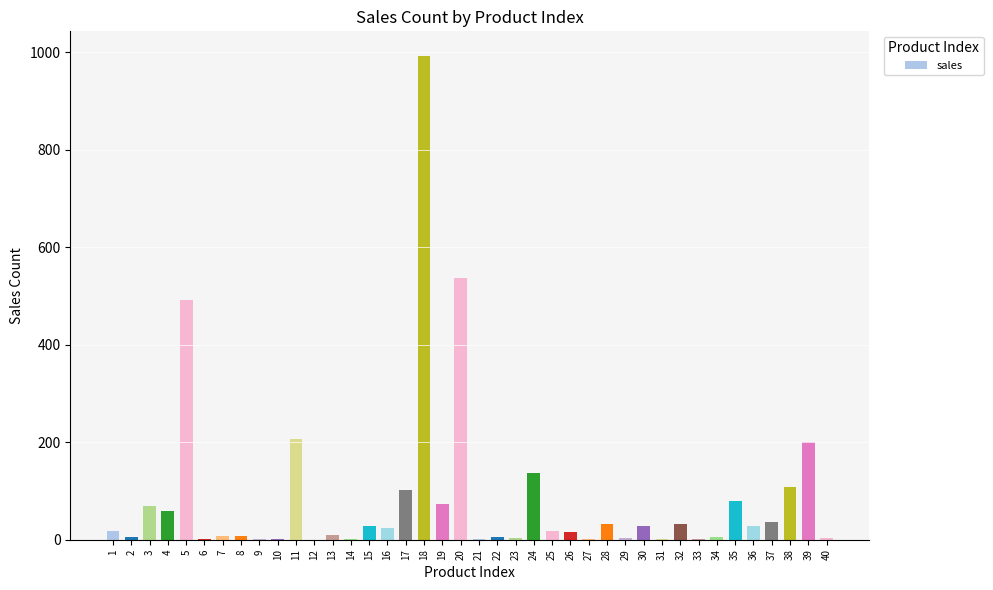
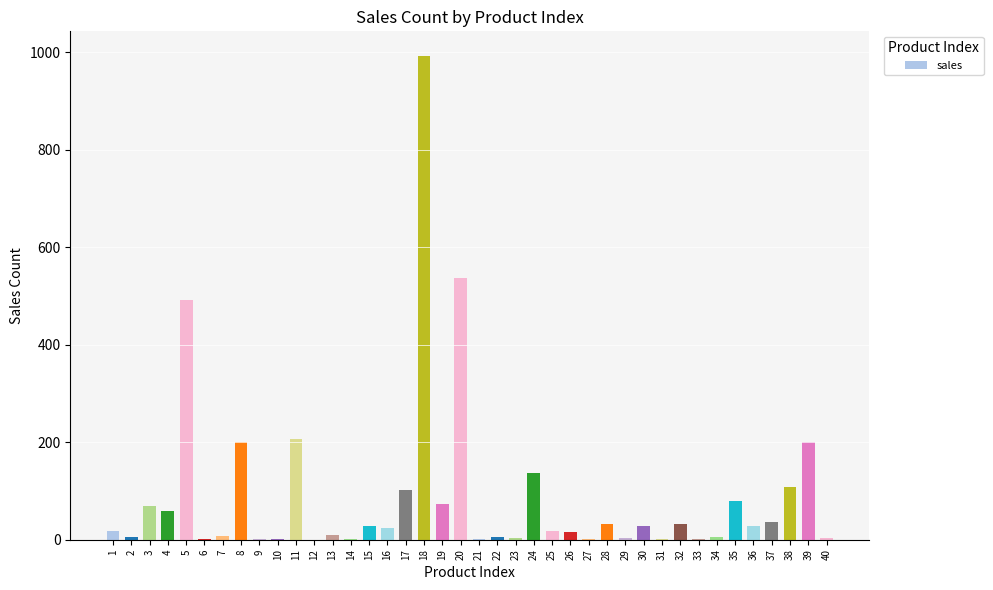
  {
    "1": 20,
    "2": 10,
    "3": 70,
    "4": 60,
    "5": 490,
    "7": 10,
-   "8": 10,
+   "8": 200,
    "11": 210,
    "12": 0,
    "13": 10,
    "15": 30,
    "16": 20,
    "17": 100,
    "18": 990,
    "19": 70,
    "20": 540,
    "22": 10,
    "24": 140,
    "25": 20,
    "26": 20,
    "28": 30,
    "30": 30,
    "32": 30,
    "34": 10,
    "35": 80,
    "36": 30,
    "37": 40,
    "38": 110,
    "39": 200
  }
